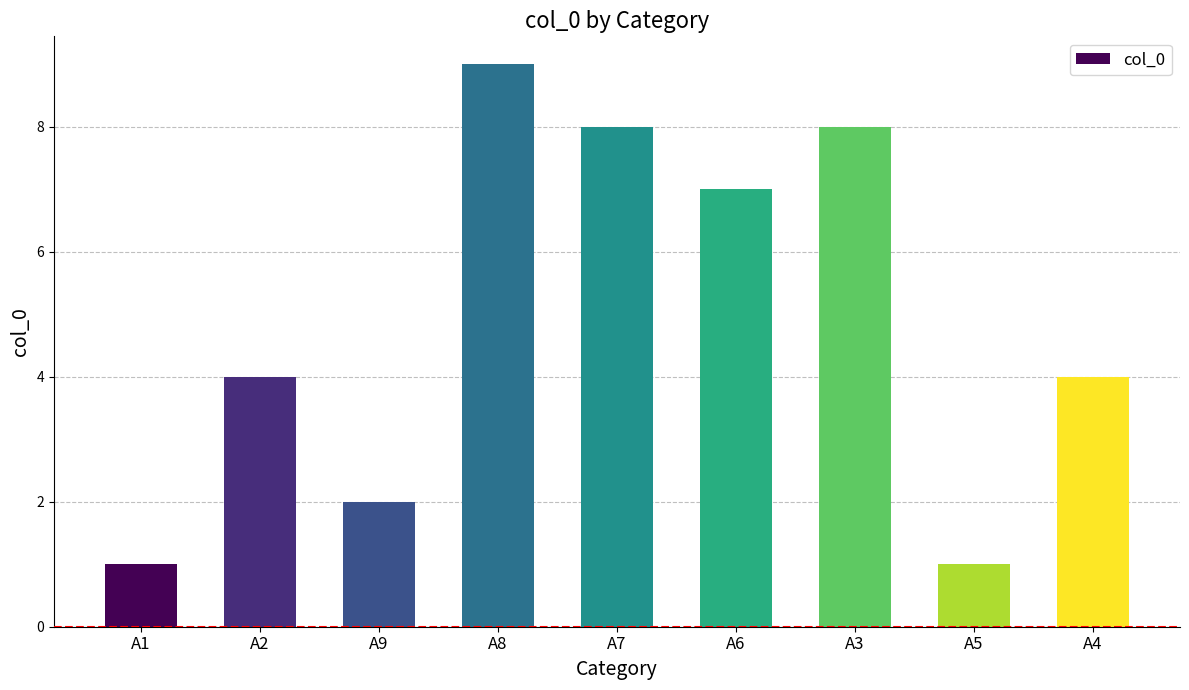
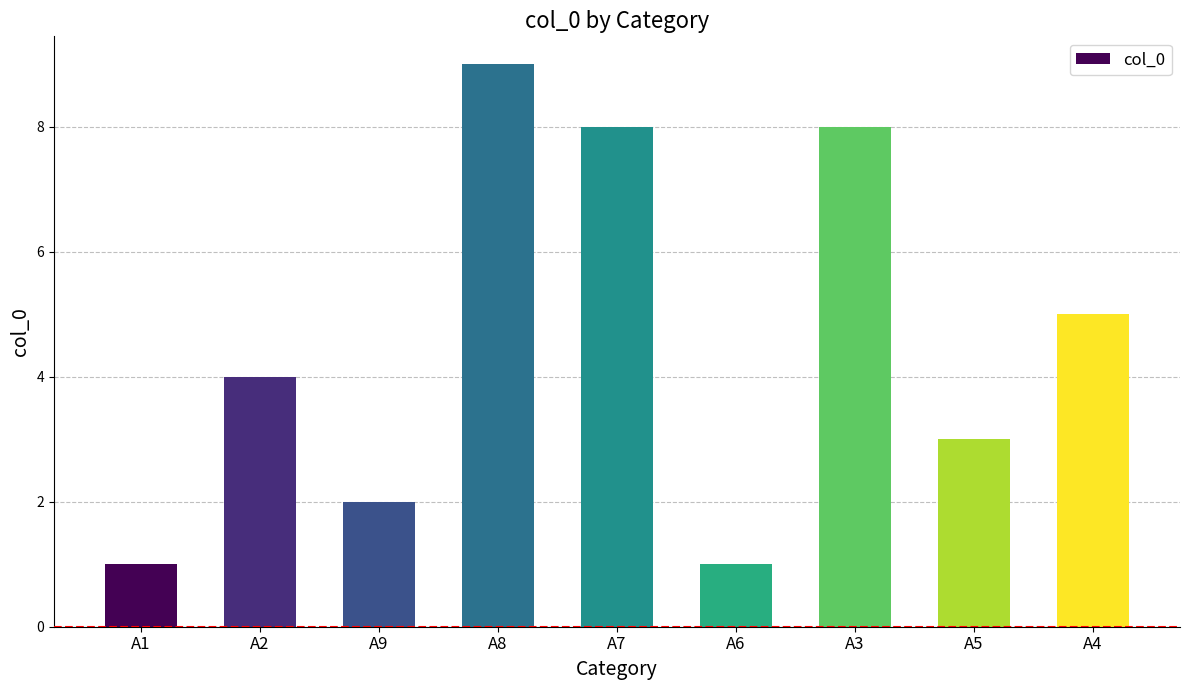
  {
    "A1": 1,
    "A2": 4,
    "A9": 2,
    "A8": 9,
    "A7": 8,
-   "A6": 7,
+   "A6": 1,
    "A3": 8,
-   "A5": 1,
-   "A4": 4
+   "A5": 3,
+   "A4": 5
  }
